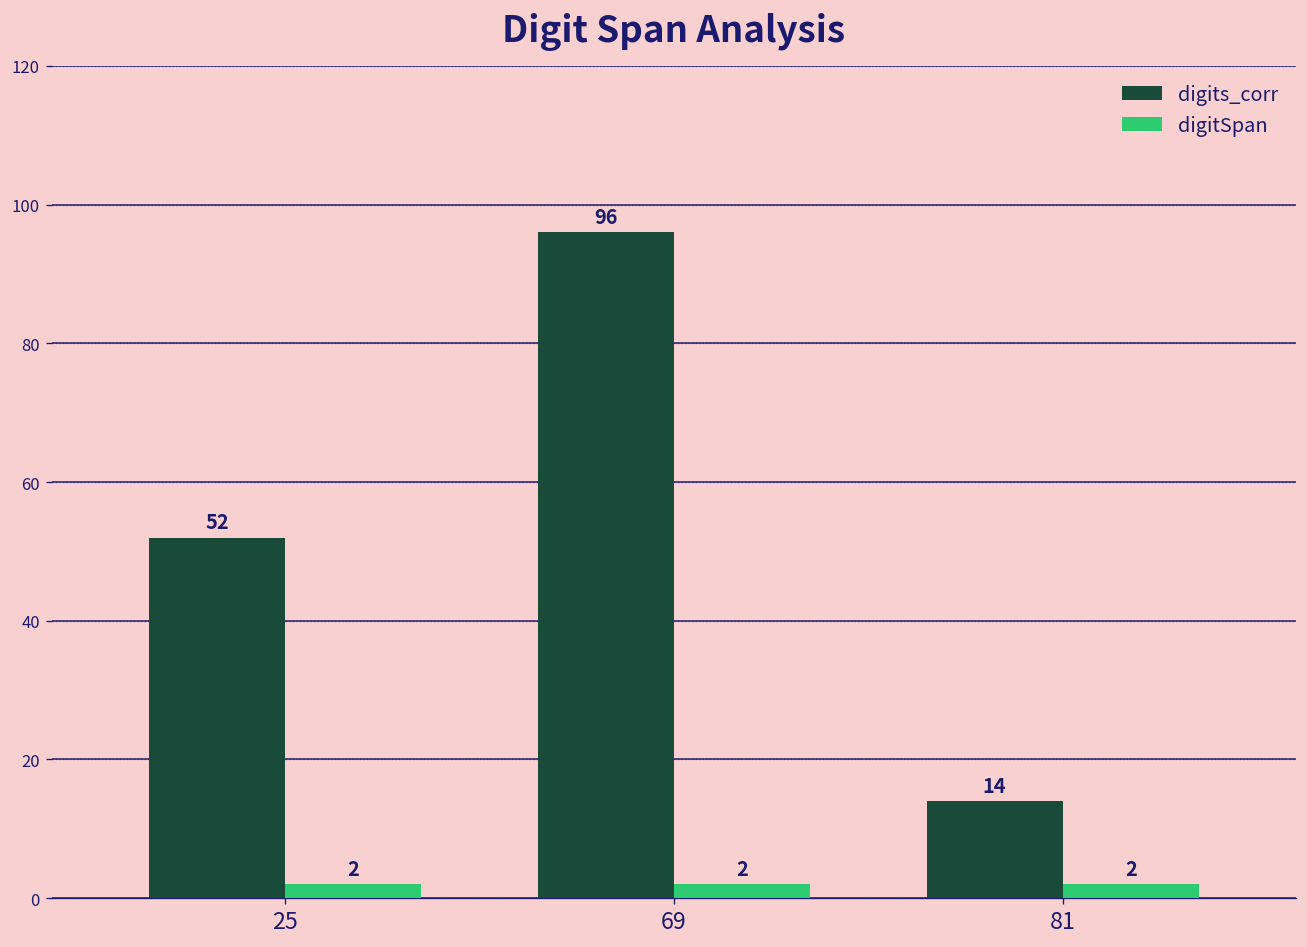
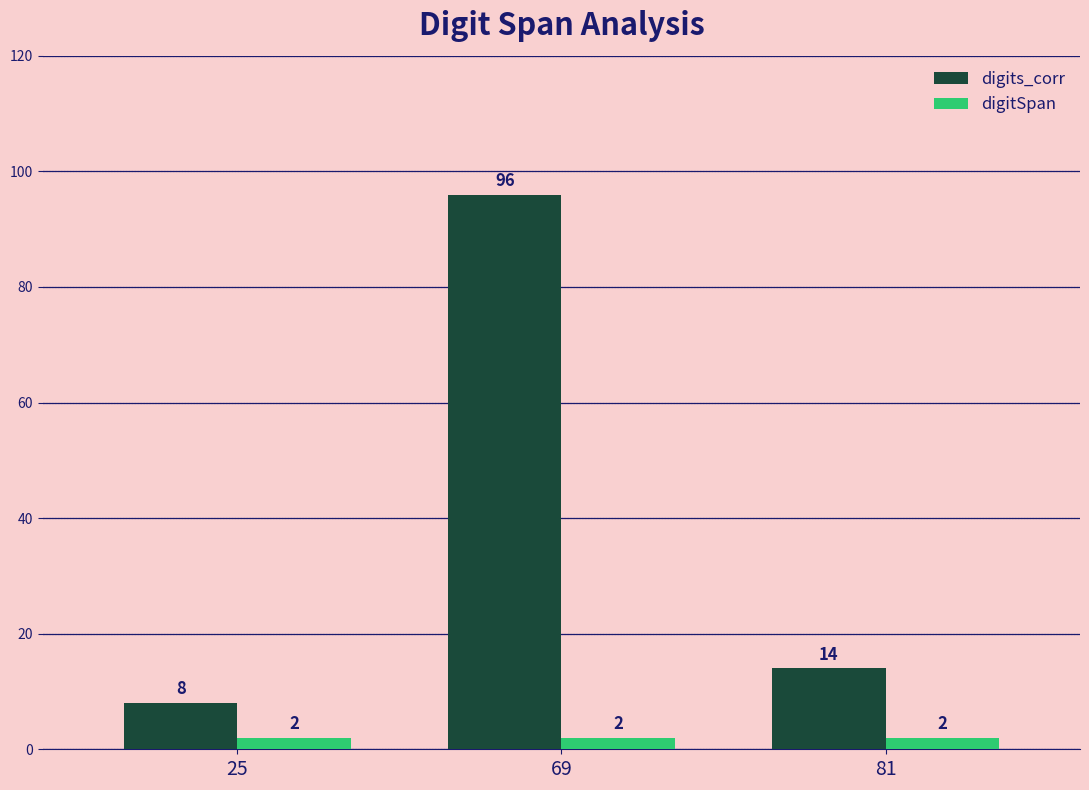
  {
    "digits_corr": {
-     "25": 52,
+     "25": 8,
      "69": 96,
      "81": 14
    },
    "digitSpan": {
      "25": 2,
      "69": 2,
      "81": 2
    }
  }
